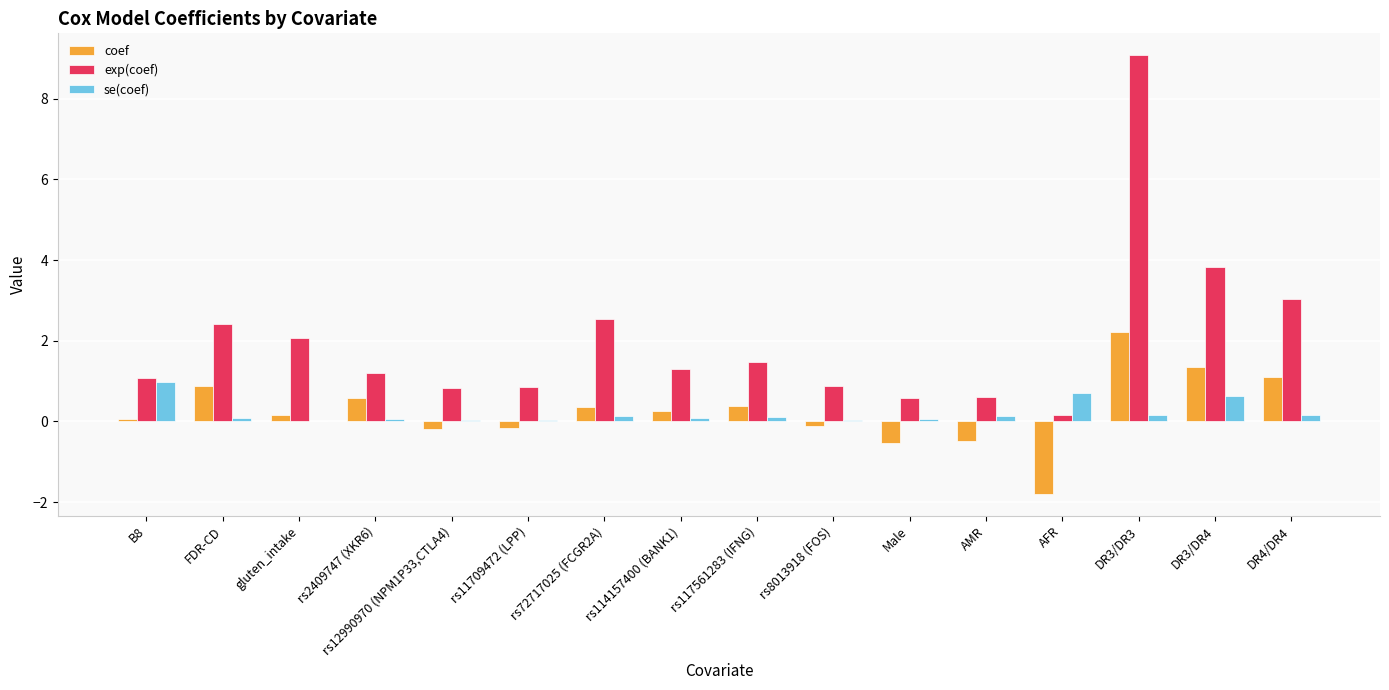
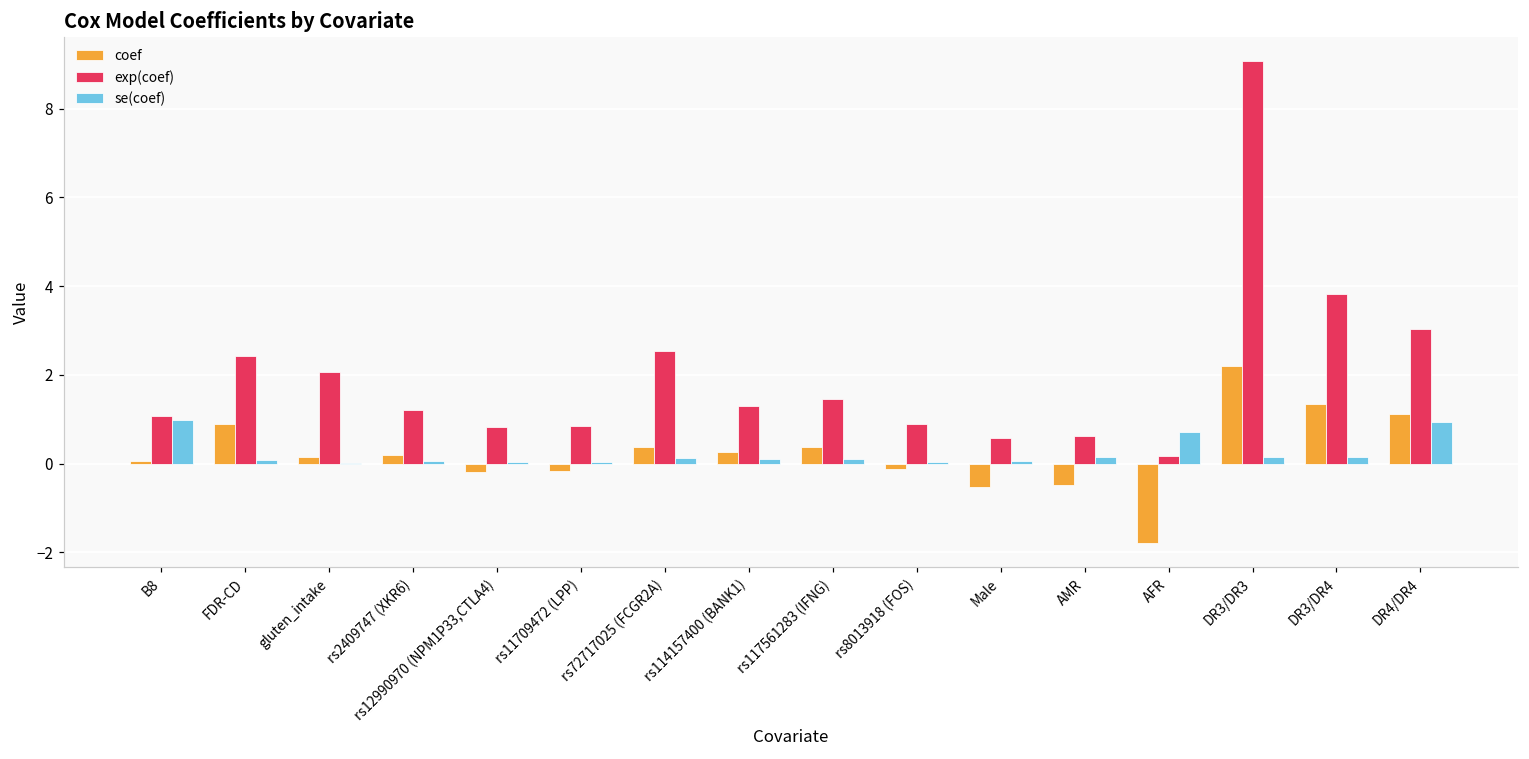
  {
    "coef": {
      "B8": 0.1,
      "FDR-CD": 0.9,
      "gluten_intake": 0.1,
-     "rs2409747 (XKR6)": 0.6,
+     "rs2409747 (XKR6)": 0.2,
      "rs12990970 (NPM1P33,CTLA4)": -0.2,
      "rs11709472 (LPP)": -0.2,
      "rs72717025 (FCGR2A)": 0.4,
      "rs114157400 (BANK1)": 0.3,
      "rs117561283 (IFNG)": 0.4,
      "rs8013918 (FOS)": -0.1,
      "Male": -0.5,
      "AMR": -0.5,
      "AFR": -1.8,
      "DR3/DR3": 2.2,
      "DR3/DR4": 1.3,
      "DR4/DR4": 1.1
    },
    "exp(coef)": {
      "B8": 1.1,
      "FDR-CD": 2.4,
      "gluten_intake": 2.1,
      "rs2409747 (XKR6)": 1.2,
      "rs12990970 (NPM1P33,CTLA4)": 0.8,
      "rs11709472 (LPP)": 0.8,
      "rs72717025 (FCGR2A)": 2.5,
      "rs114157400 (BANK1)": 1.3,
      "rs117561283 (IFNG)": 1.5,
      "rs8013918 (FOS)": 0.9,
      "Male": 0.6,
      "AMR": 0.6,
      "AFR": 0.2,
      "DR3/DR3": 9.1,
      "DR3/DR4": 3.8,
      "DR4/DR4": 3.0
    },
    "se(coef)": {
      "B8": 1.0,
      "FDR-CD": 0.1,
      "rs72717025 (FCGR2A)": 0.1,
      "rs114157400 (BANK1)": 0.1,
      "rs117561283 (IFNG)": 0.1,
      "AMR": 0.1,
      "AFR": 0.7,
      "DR3/DR3": 0.2,
-     "DR3/DR4": 0.6,
-     "DR4/DR4": 0.2
+     "DR3/DR4": 0.1,
+     "DR4/DR4": 0.9
    }
  }
